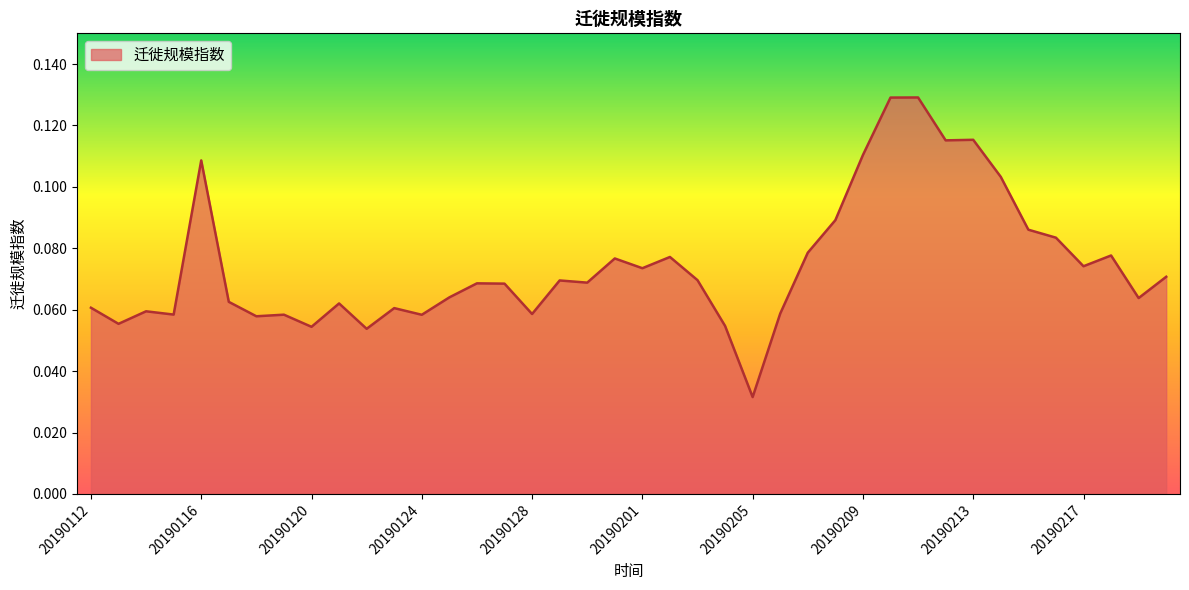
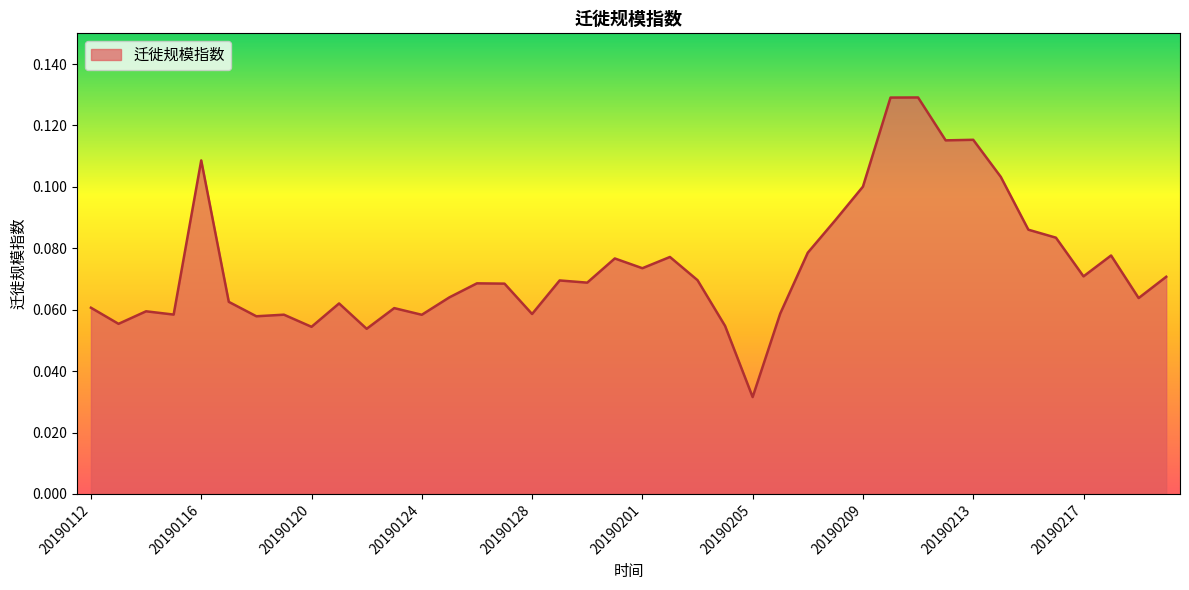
  {
    "20190112": 0.061,
    "20190116": 0.109,
    "20190120": 0.054,
    "20190124": 0.058,
    "20190128": 0.059,
    "20190201": 0.074,
    "20190205": 0.032,
-   "20190209": 0.110,
+   "20190209": 0.100,
    "20190213": 0.115,
-   "20190217": 0.074
+   "20190217": 0.071
  }
